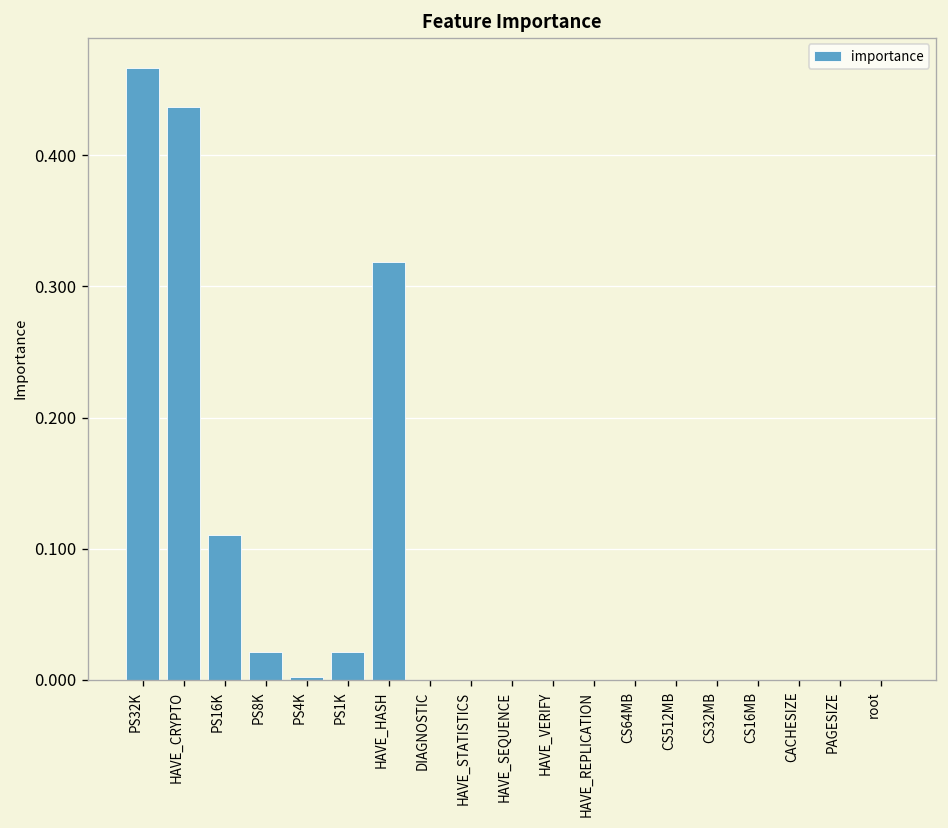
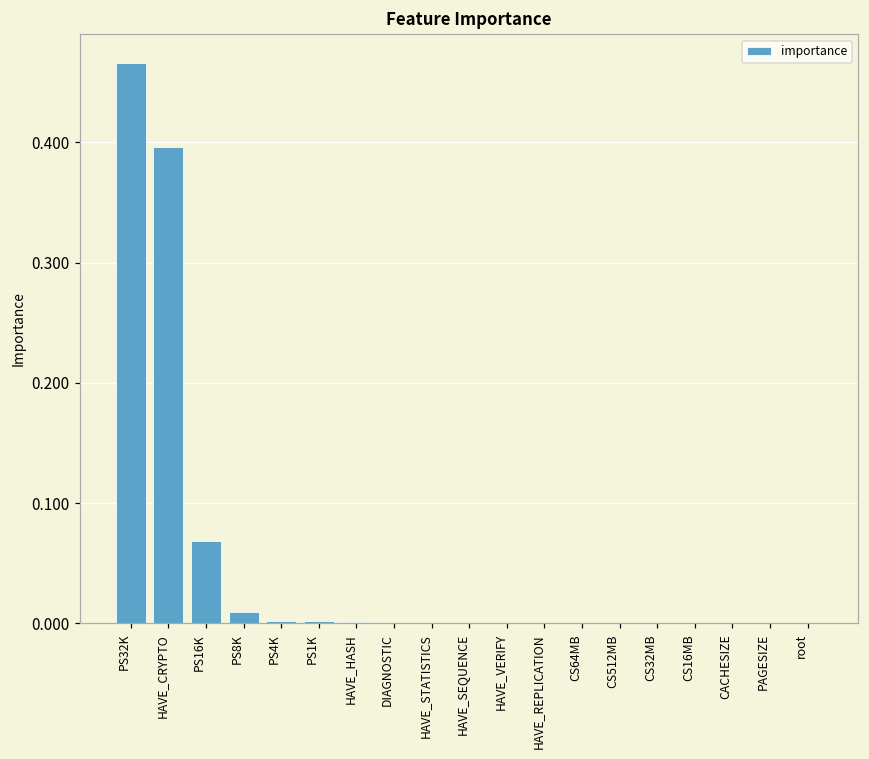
  {
    "PS32K": 0.466,
-   "HAVE_CRYPTO": 0.437,
-   "PS16K": 0.111,
-   "PS8K": 0.021,
+   "HAVE_CRYPTO": 0.396,
+   "PS16K": 0.068,
+   "PS8K": 0.009,
    "PS4K": 0.002,
-   "PS1K": 0.021,
-   "HAVE_HASH": 0.319,
+   "PS1K": 0.002,
+   "HAVE_HASH": 0.001,
    "CACHESIZE": 0.000,
    "PAGESIZE": 0.000,
    "root": 0.000
  }
